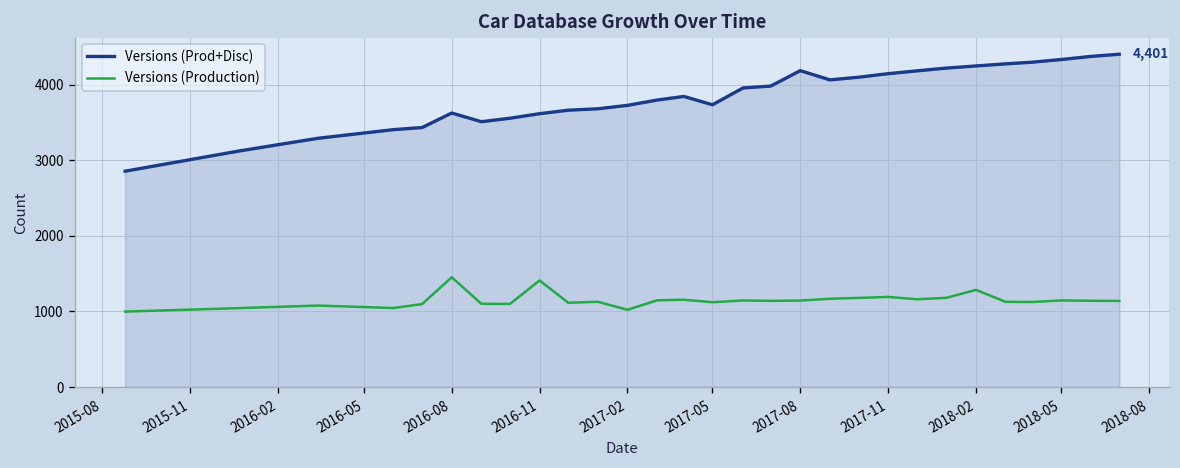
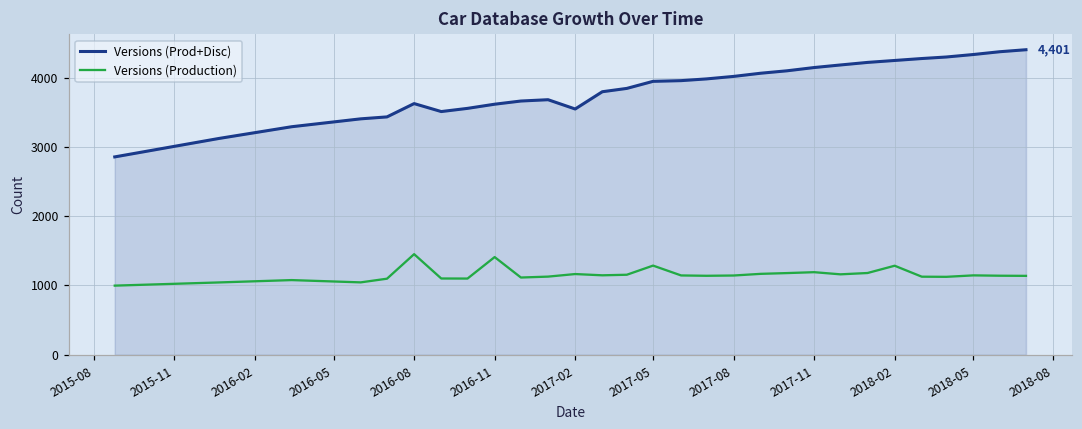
  {
    "Versions (Prod+Disc)": {
      "2016-08": 3600,
      "2016-11": 3600,
-     "2017-02": 3700,
-     "2017-05": 3700,
-     "2017-08": 4200,
+     "2017-02": 3500,
+     "2017-05": 3900,
+     "2017-08": 4000,
      "2017-11": 4100,
      "2018-02": 4200
    },
    "Versions (Production)": {
      "2016-08": 1500,
      "2016-11": 1400,
-     "2017-02": 1000,
-     "2017-05": 1100,
+     "2017-02": 1200,
+     "2017-05": 1300,
      "2017-08": 1100,
      "2017-11": 1200,
      "2018-02": 1300
    }
  }
